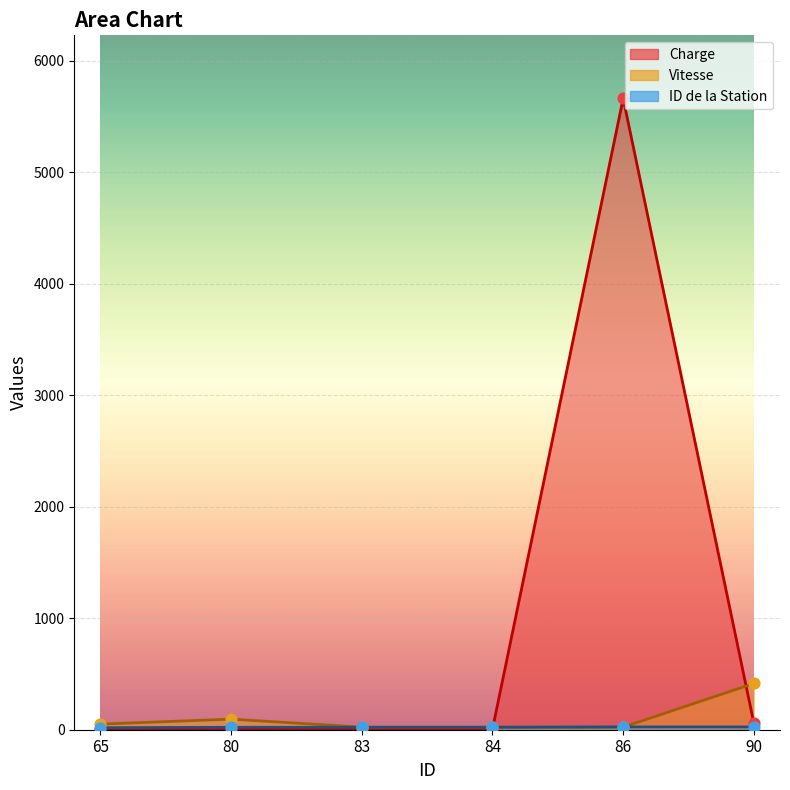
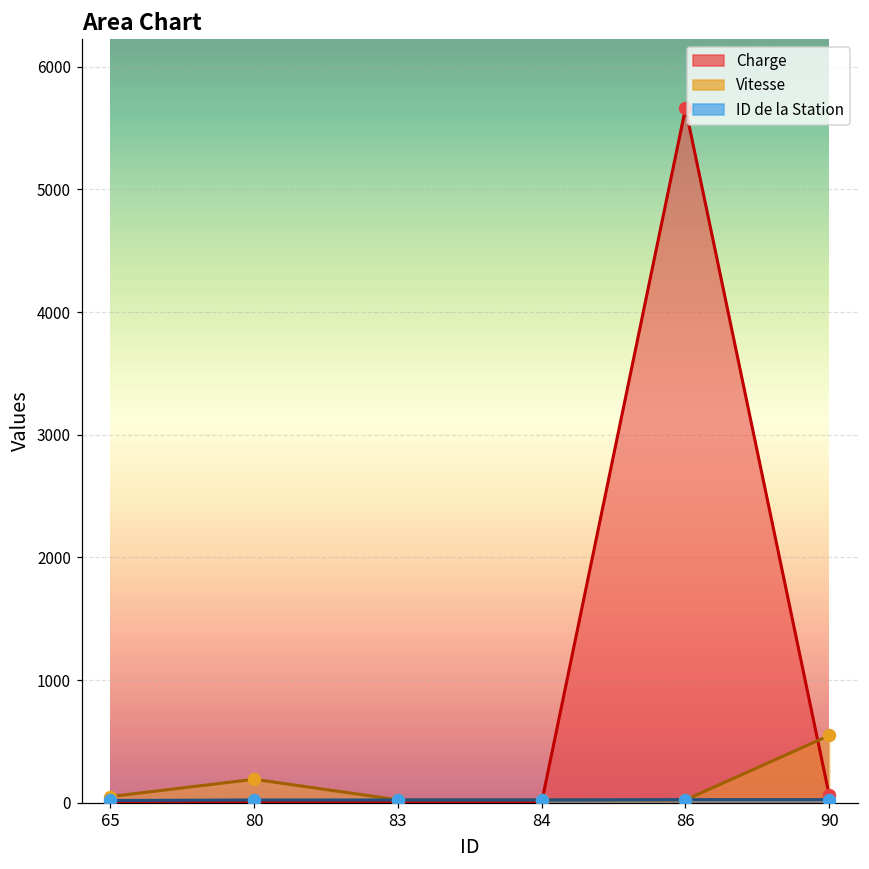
  {
    "Charge": {
      "86": 5660,
      "90": 60
    },
    "Vitesse": {
      "65": 50,
-     "80": 100,
-     "90": 420
+     "80": 190,
+     "90": 550
    },
    "ID de la Station": {
      "90": 30
    }
  }
